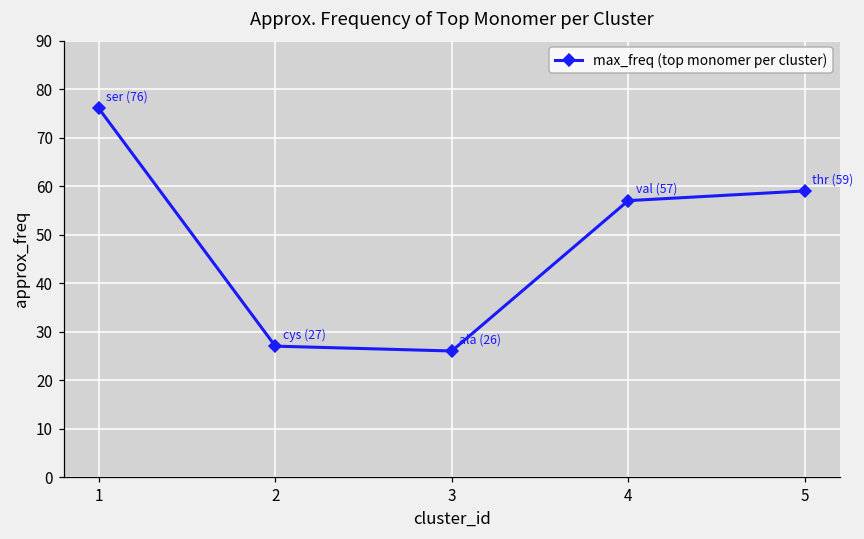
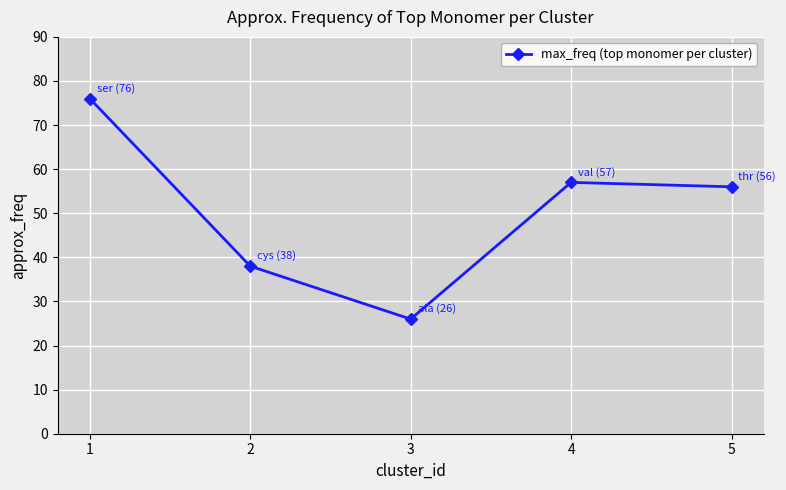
  {
    "1": "(76)",
-   "2": "(27)",
+   "2": "(38)",
    "3": "(26)",
    "4": "(57)",
-   "5": "(59)"
+   "5": "(56)"
  }
